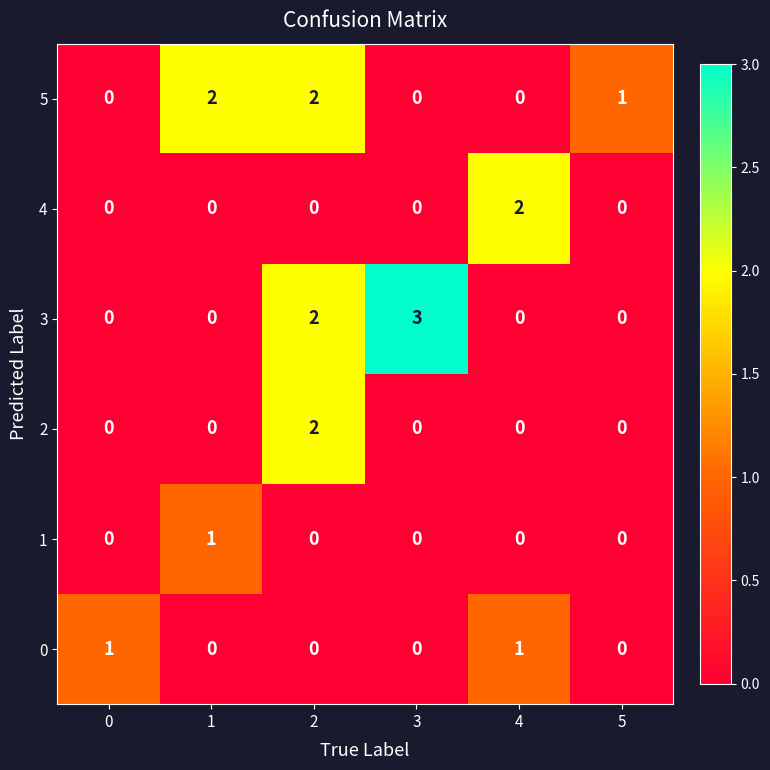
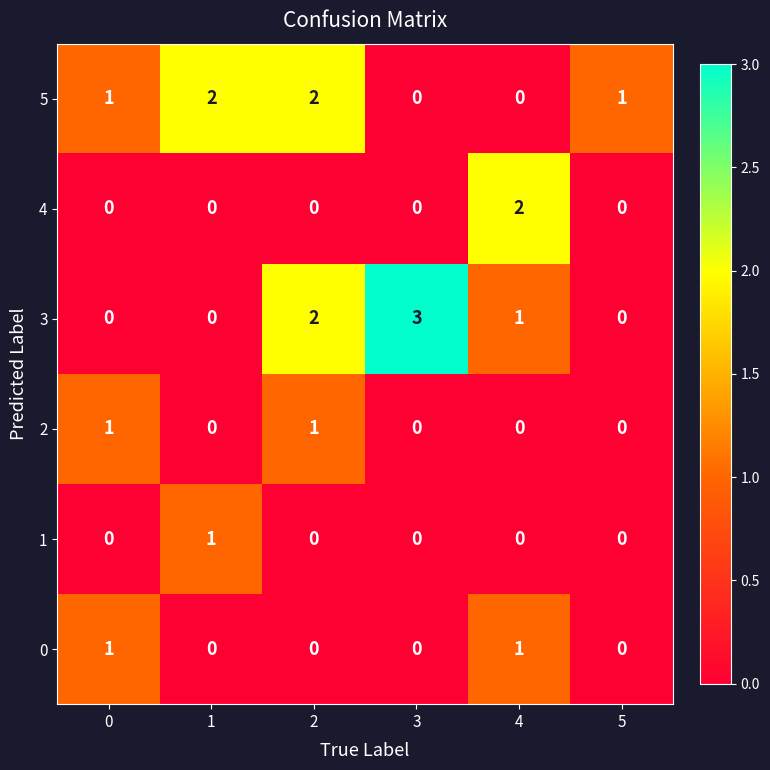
  {
    "5": {
-     "0": 0,
+     "0": 1,
      "1": 2,
      "2": 2,
      "3": 0,
      "4": 0,
      "5": 1
    },
    "4": {
      "0": 0,
      "1": 0,
      "2": 0,
      "3": 0,
      "4": 2,
      "5": 0
    },
    "3": {
      "0": 0,
      "1": 0,
      "2": 2,
      "3": 3,
-     "4": 0,
+     "4": 1,
      "5": 0
    },
    "2": {
-     "0": 0,
+     "0": 1,
      "1": 0,
-     "2": 2,
+     "2": 1,
      "3": 0,
      "4": 0,
      "5": 0
    },
    "1": {
      "0": 0,
      "1": 1,
      "2": 0,
      "3": 0,
      "4": 0,
      "5": 0
    },
    "0": {
      "0": 1,
      "1": 0,
      "2": 0,
      "3": 0,
      "4": 1,
      "5": 0
    }
  }
